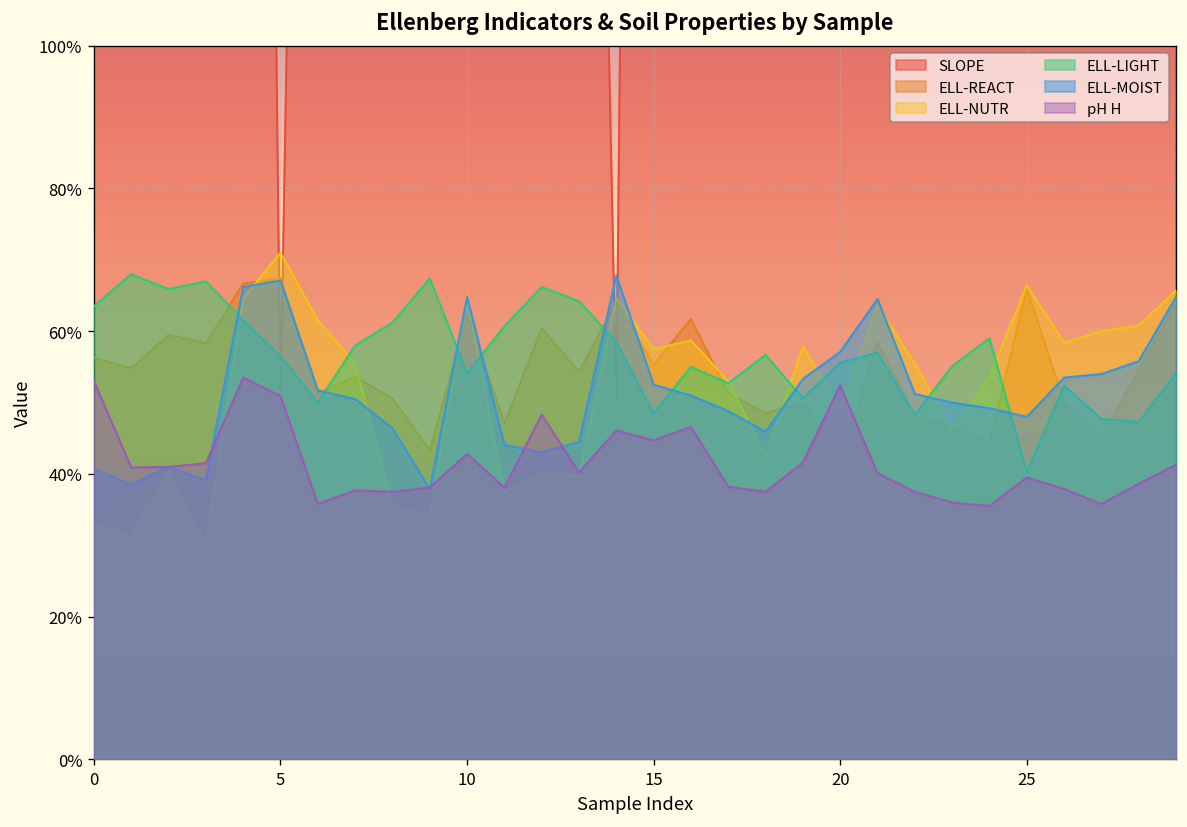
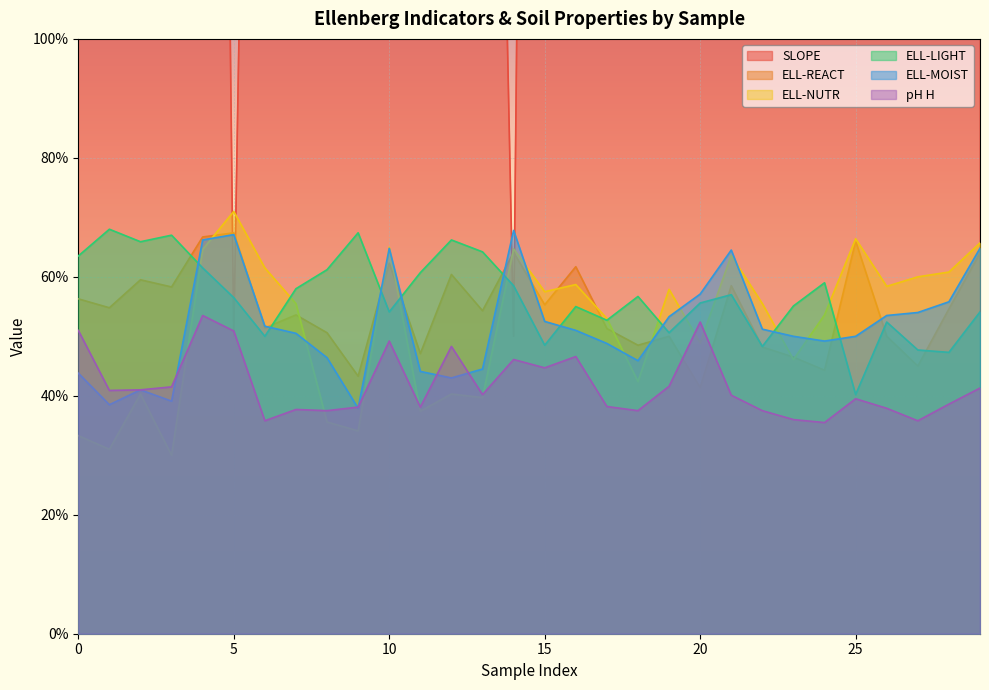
  {
    "ELL-LIGHT": {
      "0": "64%",
      "5": "57%",
      "10": "54%",
      "15": "49%",
      "20": "56%",
      "25": "40%"
    },
    "ELL-MOIST": {
-     "0": "41%",
+     "0": "44%",
      "15": "53%",
      "20": "57%",
-     "25": "48%"
+     "25": "50%"
    },
    "pH H": {
-     "0": "53%",
+     "0": "51%",
      "5": "51%",
-     "10": "43%",
+     "10": "49%",
      "15": "45%",
      "20": "52%",
      "25": "40%"
    }
  }
